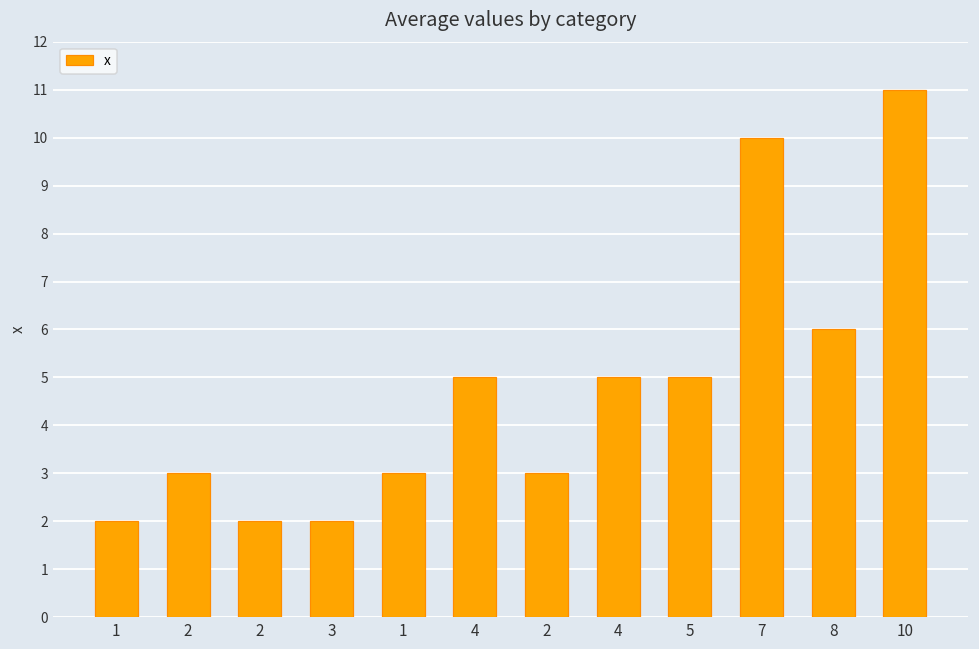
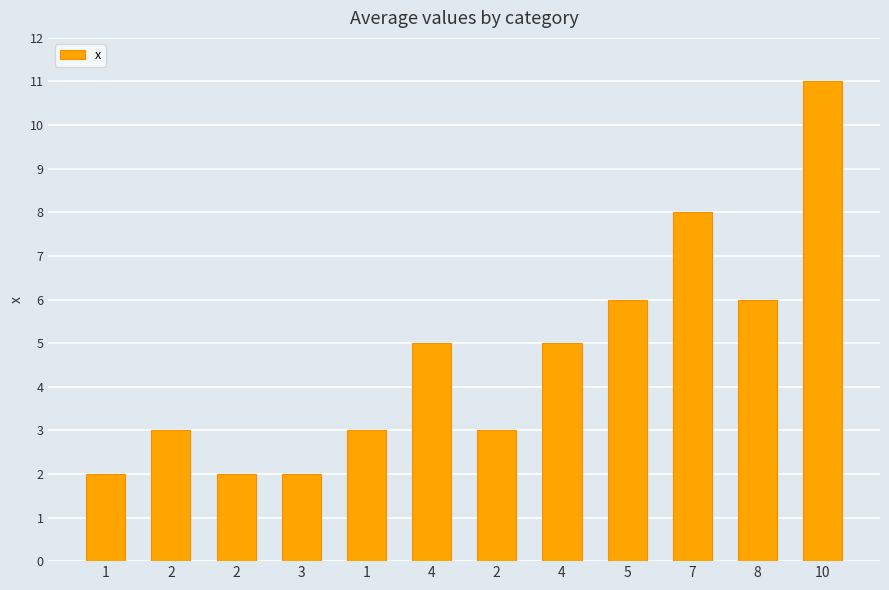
  {
    "3": 2,
-   "5": 5,
-   "7": 10,
+   "5": 6,
+   "7": 8,
    "8": 6,
    "10": 11
  }
